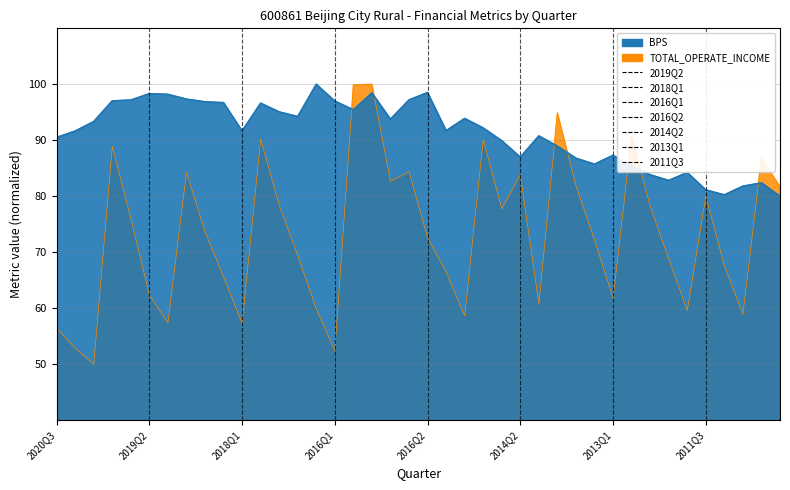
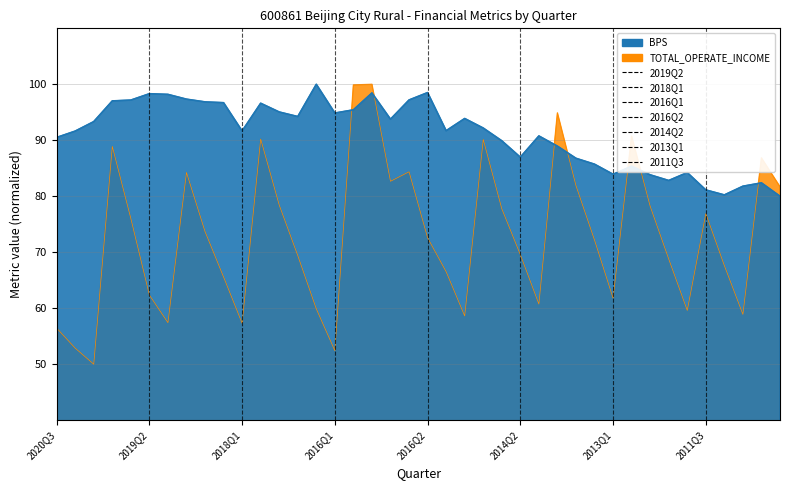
  {
    "TOTAL_OPERATE_INCOME": {
      "2020Q3": 56,
      "2019Q2": 62,
      "2018Q1": 57,
      "2016Q1": 52,
      "2016Q2": 73,
-     "2014Q2": 84,
+     "2014Q2": 70,
      "2013Q1": 62,
-     "2011Q3": 80
+     "2011Q3": 77
    },
    "BPS": {
      "2020Q3": 91,
      "2019Q2": 98,
      "2018Q1": 92,
-     "2016Q1": 97,
+     "2016Q1": 95,
      "2016Q2": 99,
      "2014Q2": 87,
-     "2013Q1": 87,
+     "2013Q1": 84,
      "2011Q3": 81
    }
  }
